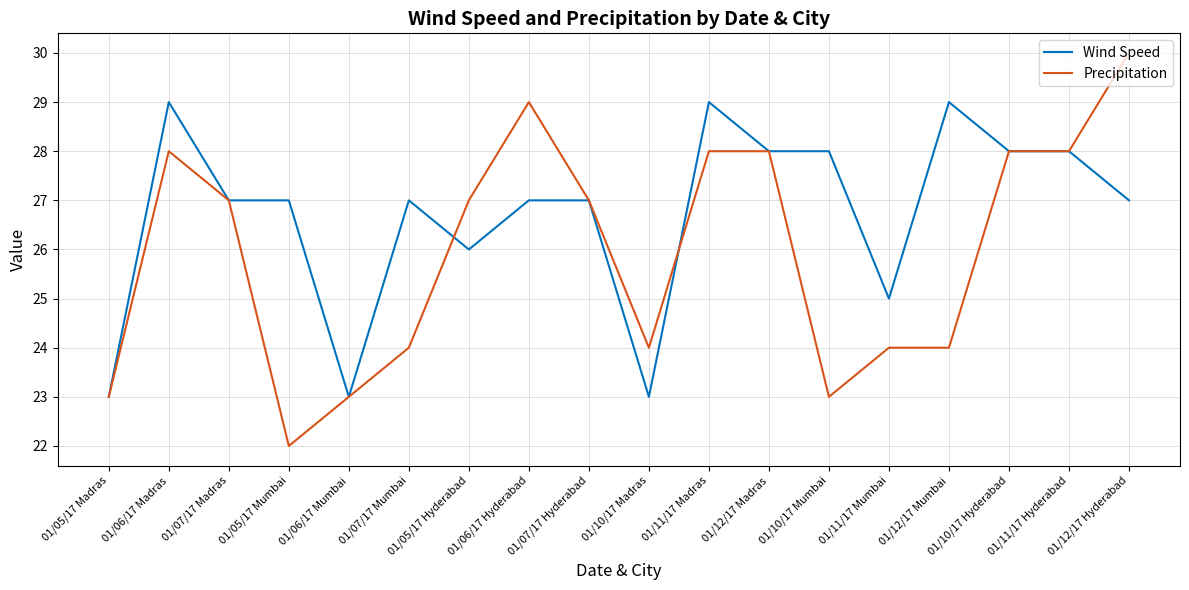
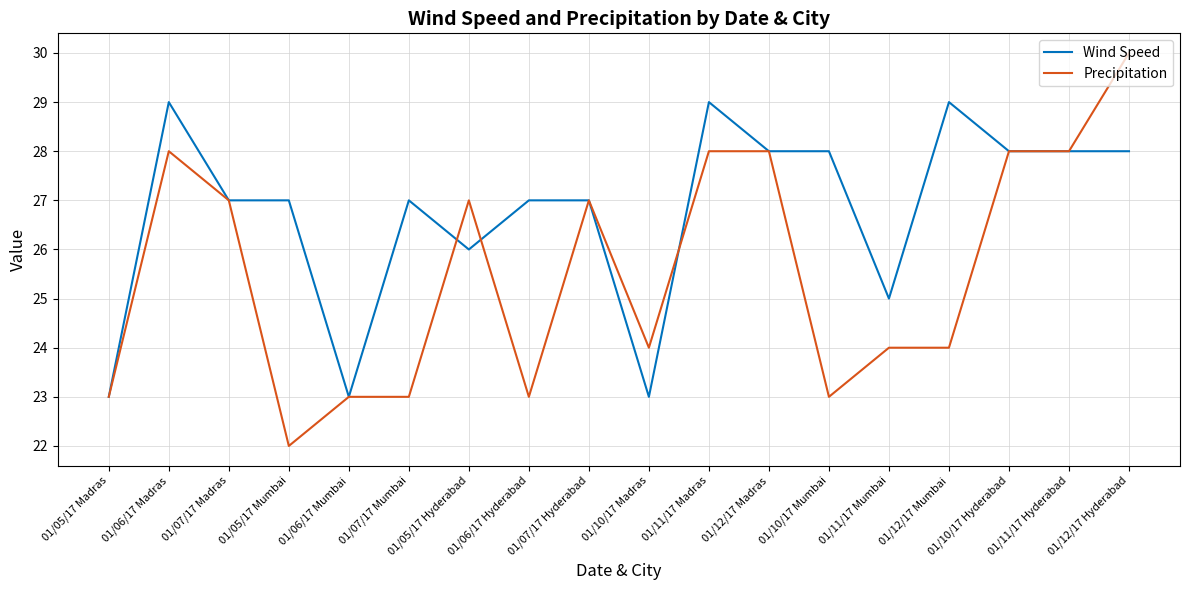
  {
    "Wind Speed": {
      "01/06/17 Madras": 29,
      "01/05/17 Mumbai": 27,
      "01/07/17 Mumbai": 27,
      "01/05/17 Hyderabad": 26,
      "01/06/17 Hyderabad": 27,
      "01/10/17 Madras": 23,
      "01/11/17 Madras": 29,
      "01/10/17 Mumbai": 28,
      "01/11/17 Mumbai": 25,
      "01/12/17 Mumbai": 29,
-     "01/12/17 Hyderabad": 27
+     "01/12/17 Hyderabad": 28
    },
    "Precipitation": {
      "01/06/17 Madras": 28,
      "01/05/17 Mumbai": 22,
-     "01/07/17 Mumbai": 24,
+     "01/07/17 Mumbai": 23,
      "01/05/17 Hyderabad": 27,
-     "01/06/17 Hyderabad": 29,
+     "01/06/17 Hyderabad": 23,
      "01/10/17 Madras": 24,
      "01/11/17 Madras": 28,
      "01/10/17 Mumbai": 23,
      "01/11/17 Mumbai": 24,
      "01/12/17 Mumbai": 24
    }
  }
